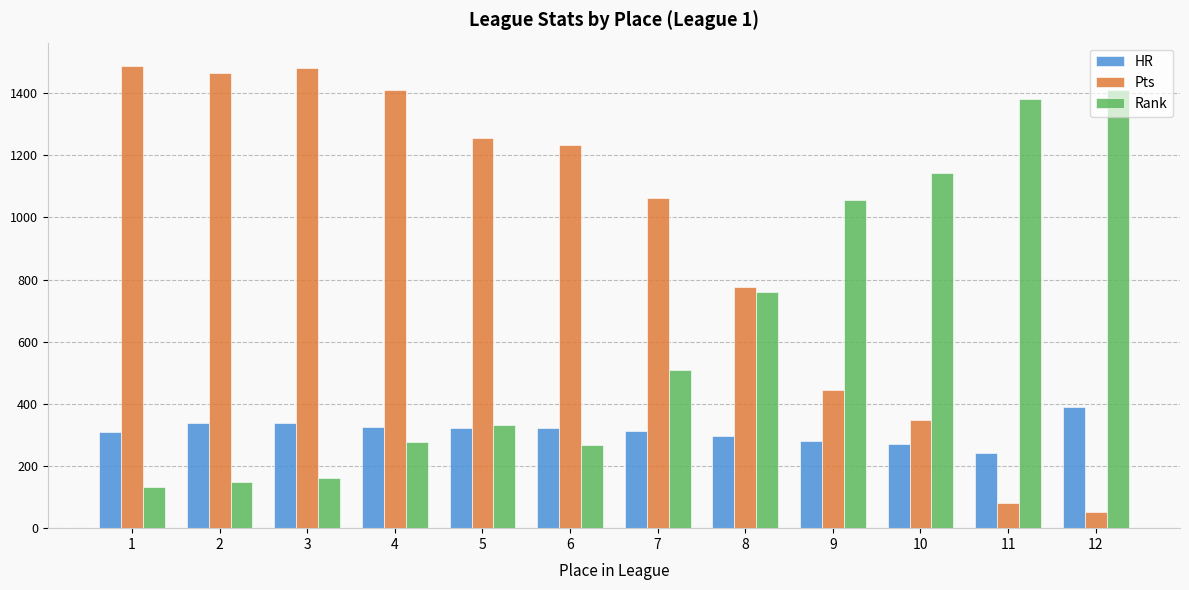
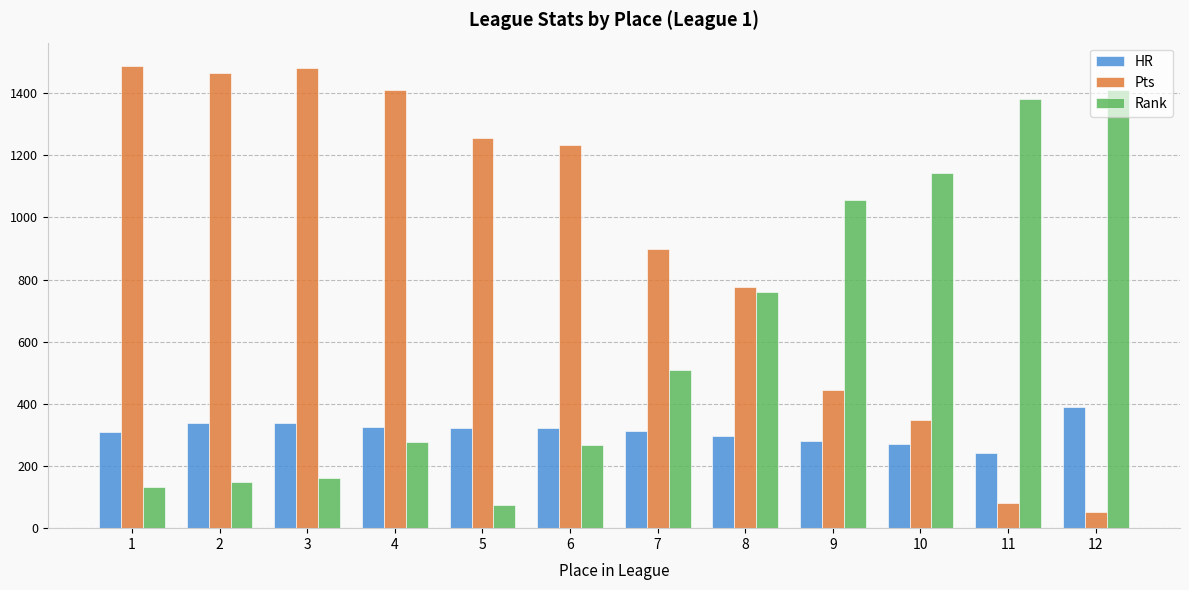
  {
    "HR": {
      "1": 310,
      "2": 340,
      "3": 340,
      "4": 330,
      "5": 320,
      "6": 320,
      "7": 310,
      "8": 300,
      "9": 280,
      "10": 270,
      "11": 240,
      "12": 390
    },
    "Pts": {
      "1": 1490,
      "2": 1470,
      "3": 1480,
      "4": 1410,
      "5": 1250,
      "6": 1230,
-     "7": 1060,
+     "7": 900,
      "8": 770,
      "9": 440,
      "10": 350,
      "11": 80,
      "12": 50
    },
    "Rank": {
      "1": 130,
      "2": 150,
      "3": 160,
      "4": 280,
-     "5": 330,
+     "5": 80,
      "6": 270,
      "7": 510,
      "8": 760,
      "9": 1060,
      "10": 1140,
      "11": 1380
    }
  }
